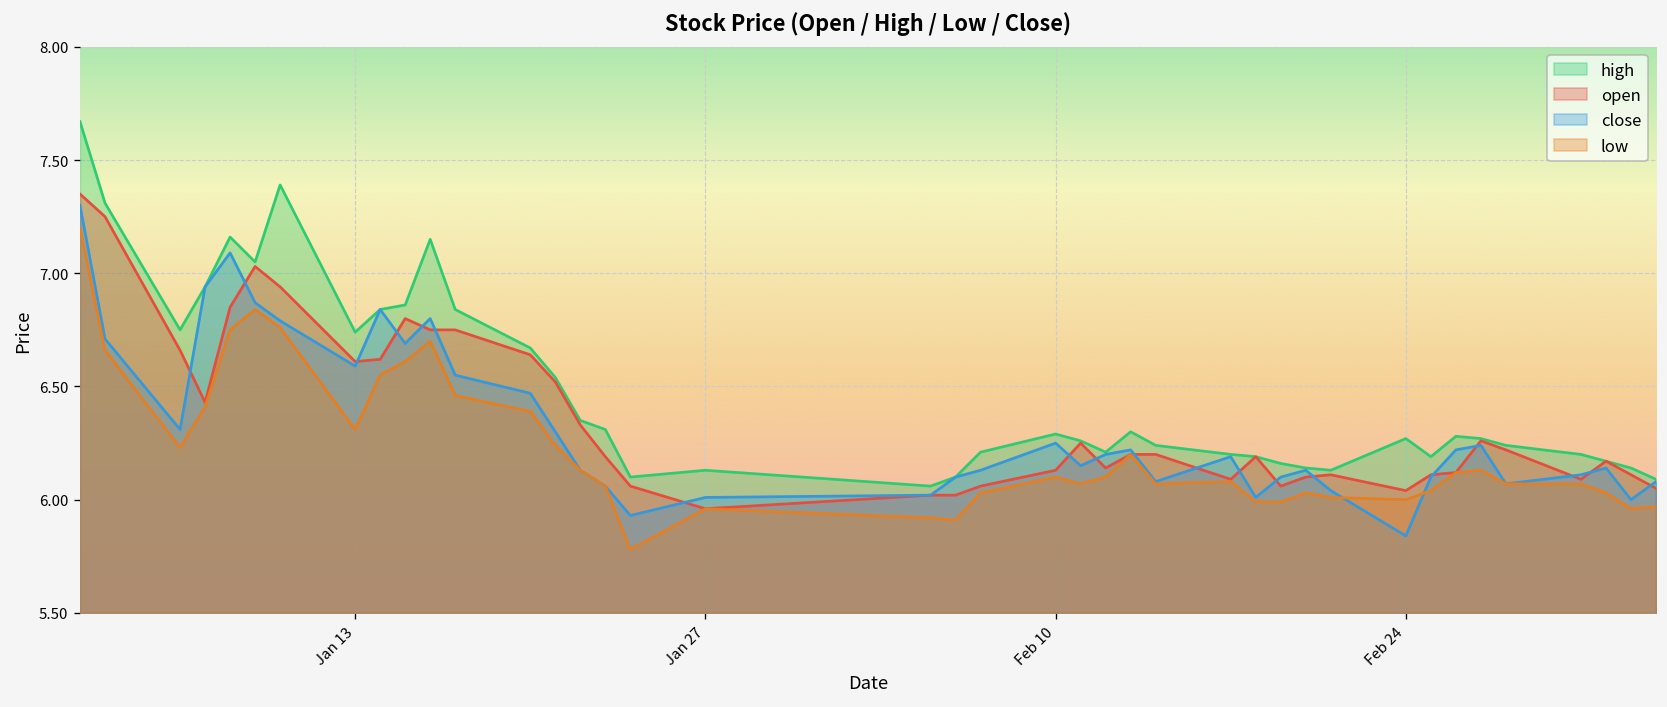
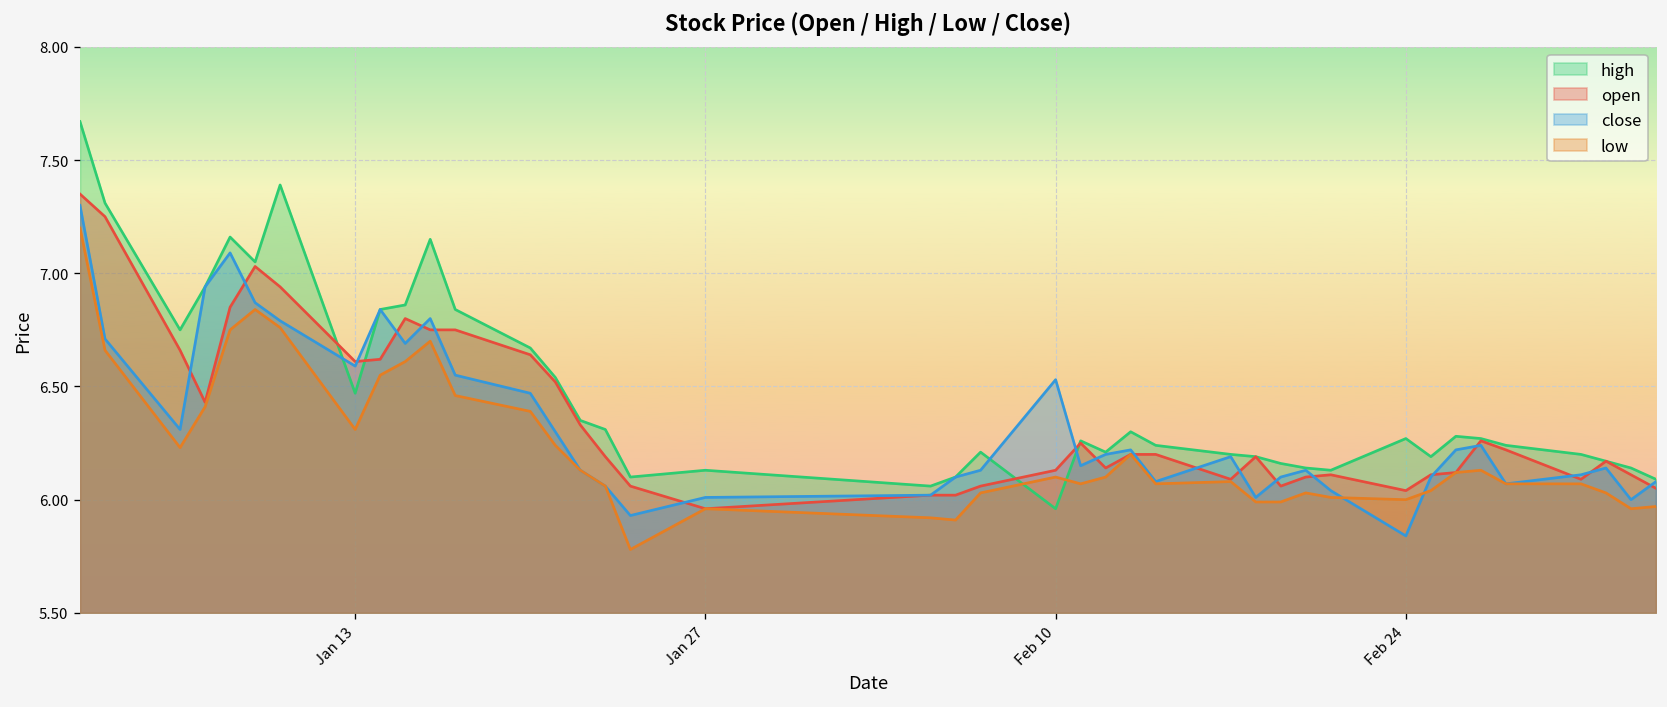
  {
    "high": {
-     "Jan 13": 6.74,
+     "Jan 13": 6.47,
      "Jan 27": 6.13,
-     "Feb 10": 6.29,
+     "Feb 10": 5.96,
      "Feb 24": 6.27
    },
    "close": {
      "Jan 13": 6.59,
      "Jan 27": 6.01,
-     "Feb 10": 6.25,
+     "Feb 10": 6.53,
      "Feb 24": 5.84
    }
  }
